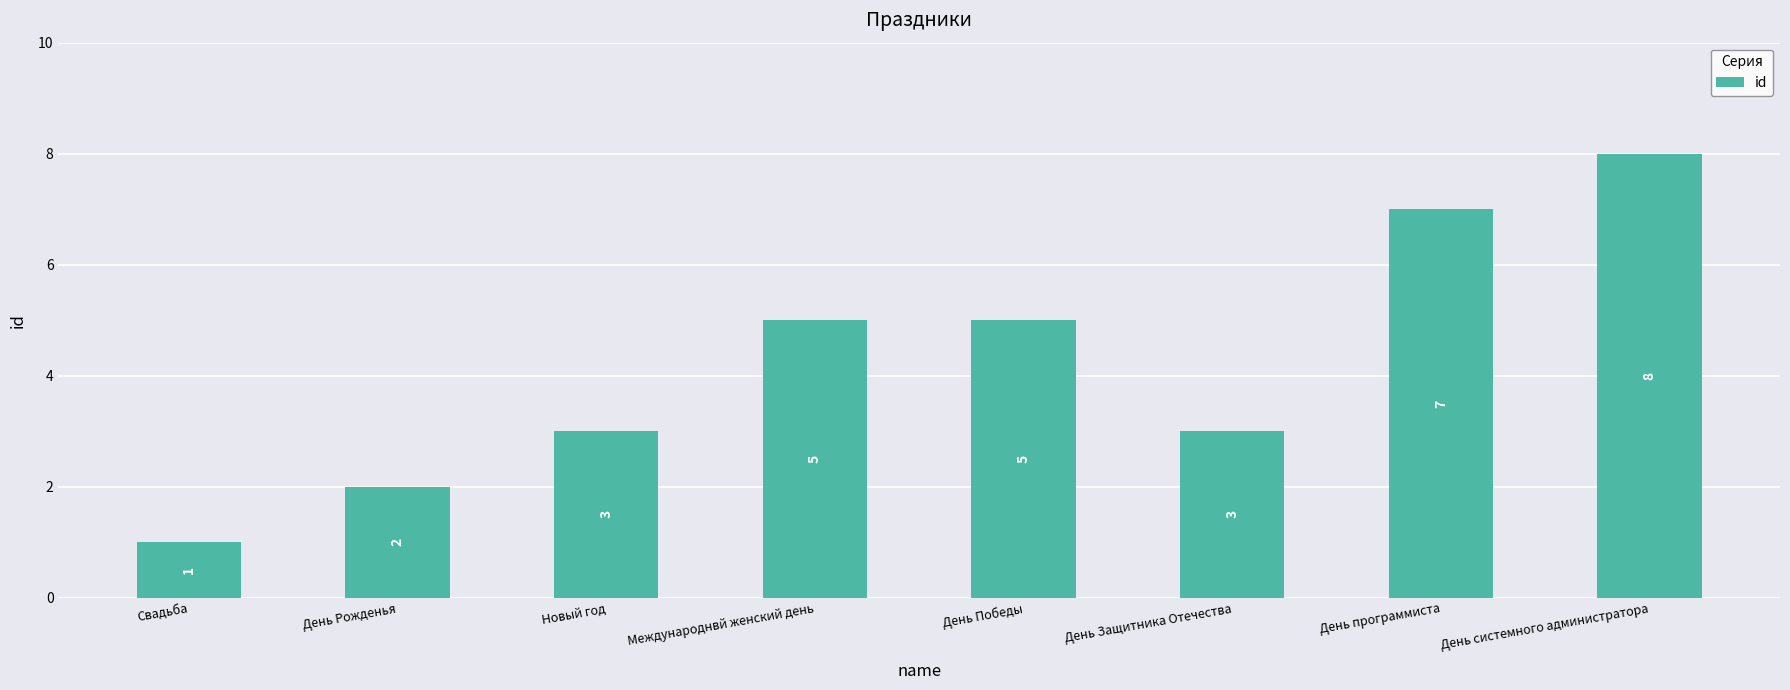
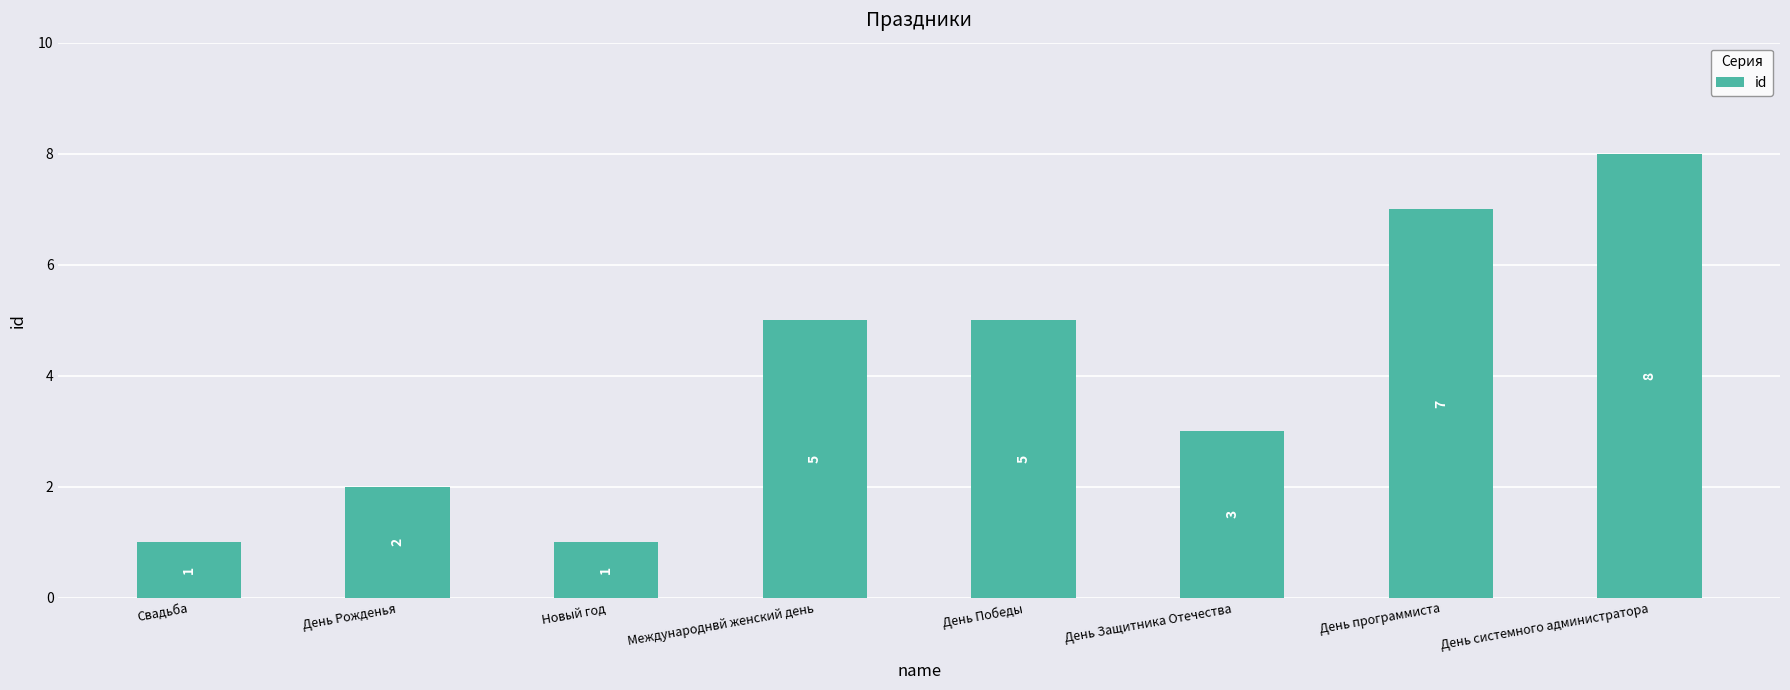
  {
    "Свадьба": 1,
    "День Рожденья": 2,
-   "Новый год": 3,
+   "Новый год": 1,
    "Международнвй женский день": 5,
    "День Победы": 5,
    "День Защитника Отечества": 3,
    "День программиста": 7,
    "День системного администратора": 8
  }
